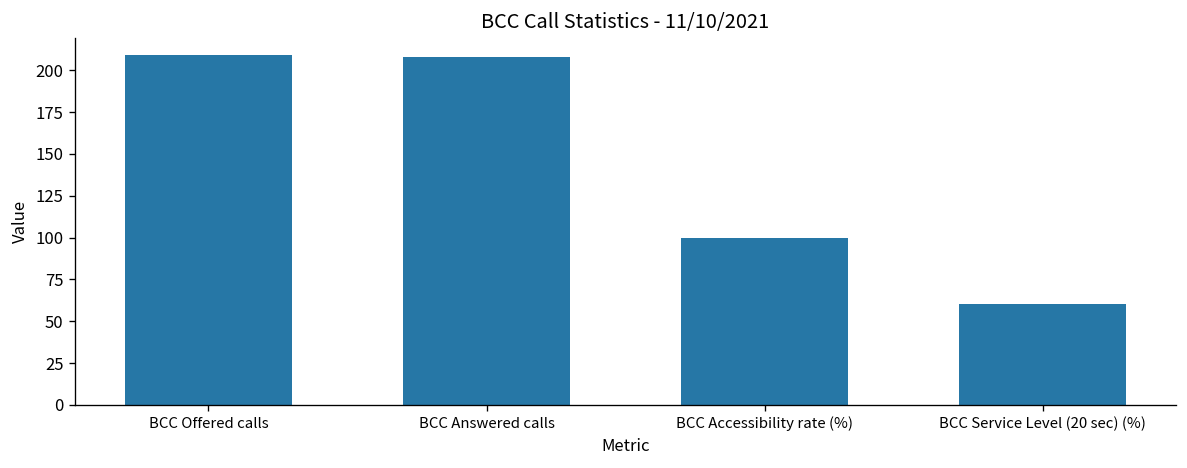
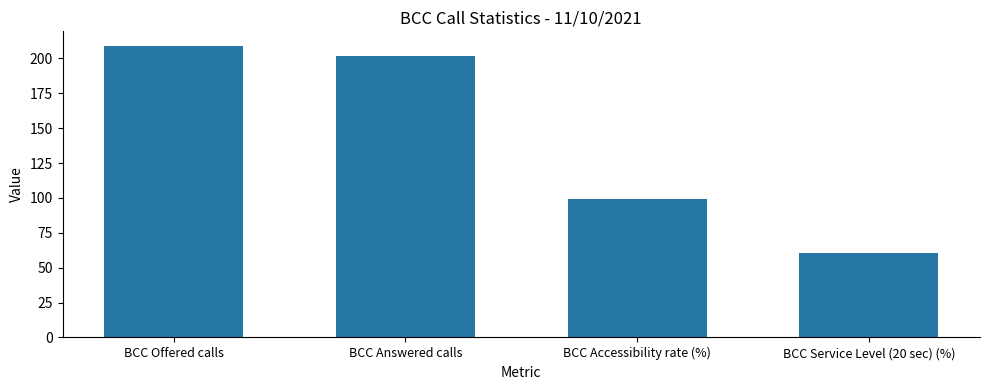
  {
    "BCC Offered calls": 209,
-   "BCC Answered calls": 208,
+   "BCC Answered calls": 202,
    "BCC Accessibility rate (%)": 100,
    "BCC Service Level (20 sec) (%)": 60
  }
